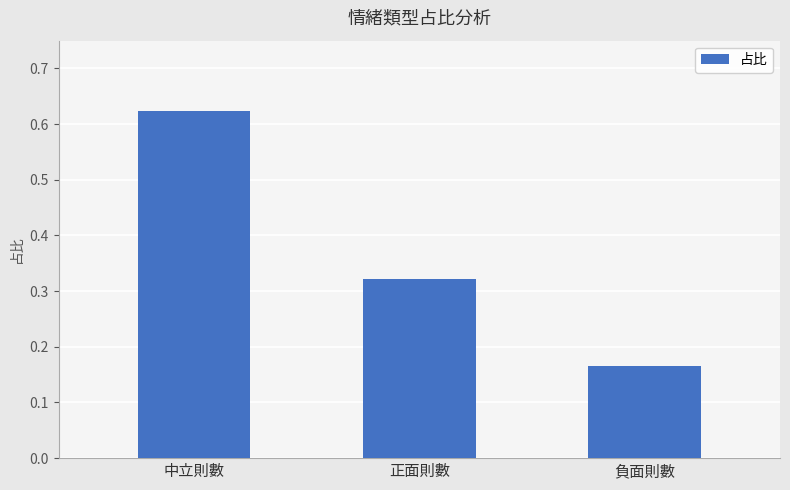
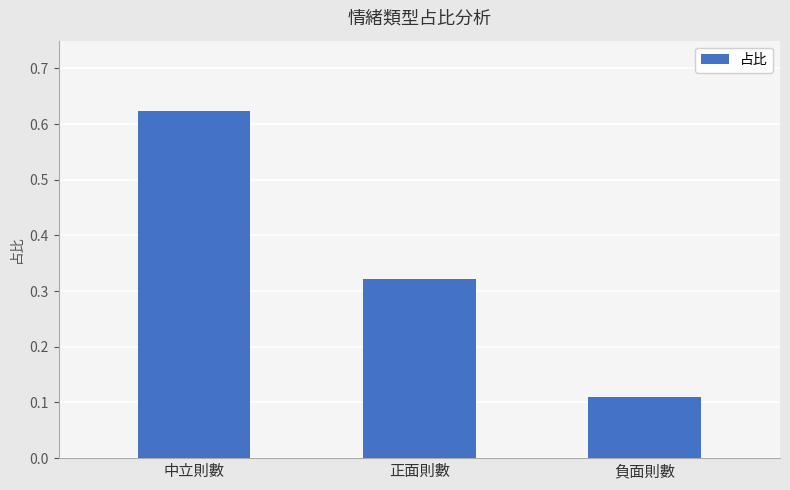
  {
    "中立則數": 0.62,
    "正面則數": 0.32,
-   "負面則數": 0.16
+   "負面則數": 0.11
  }
